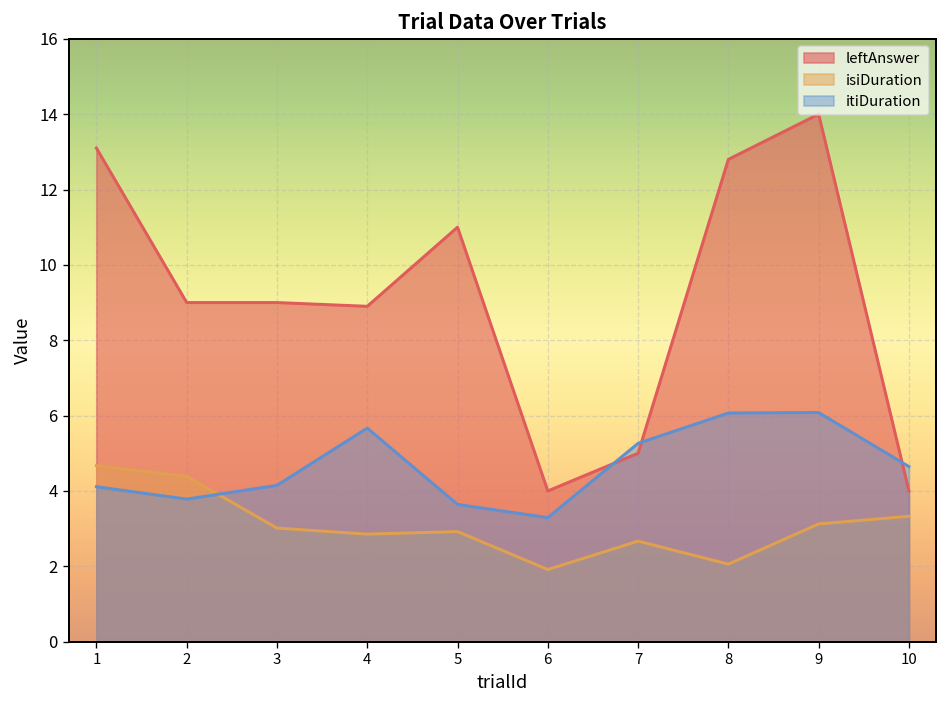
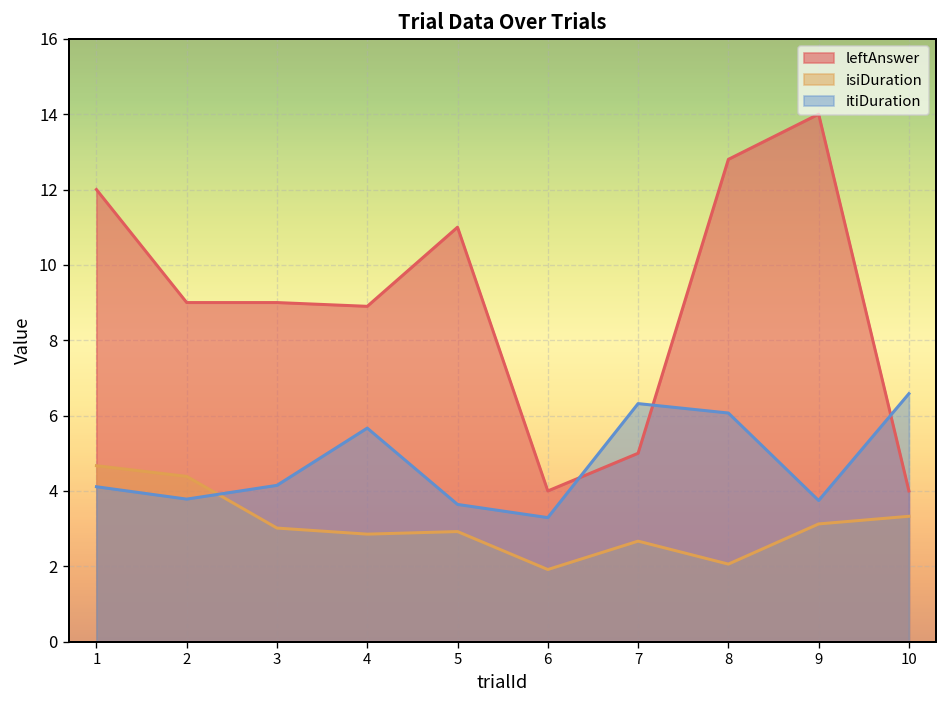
  {
    "leftAnswer": {
-     "1": 13.1,
+     "1": 12.0,
      "2": 9.0,
      "3": 9.0,
      "4": 8.9,
      "5": 11.0,
      "6": 4.0,
      "7": 5.0,
      "8": 12.8,
      "10": 4.0
    },
    "isiDuration": {
      "1": 4.7,
      "2": 4.4,
      "3": 3.0,
      "4": 2.9,
      "5": 2.9,
      "6": 1.9,
      "7": 2.7,
      "8": 2.1,
      "9": 3.1,
      "10": 3.3
    },
    "itiDuration": {
      "1": 4.1,
      "2": 3.8,
      "3": 4.1,
      "4": 5.7,
      "5": 3.6,
      "6": 3.3,
-     "7": 5.3,
+     "7": 6.3,
      "8": 6.1,
-     "9": 6.1,
-     "10": 4.6
+     "9": 3.7,
+     "10": 6.6
    }
  }
